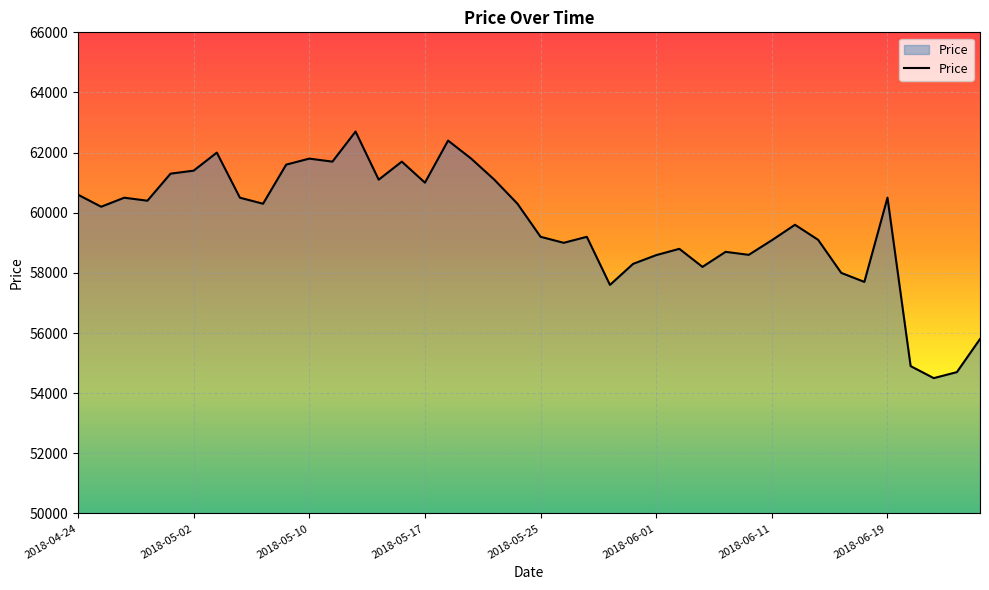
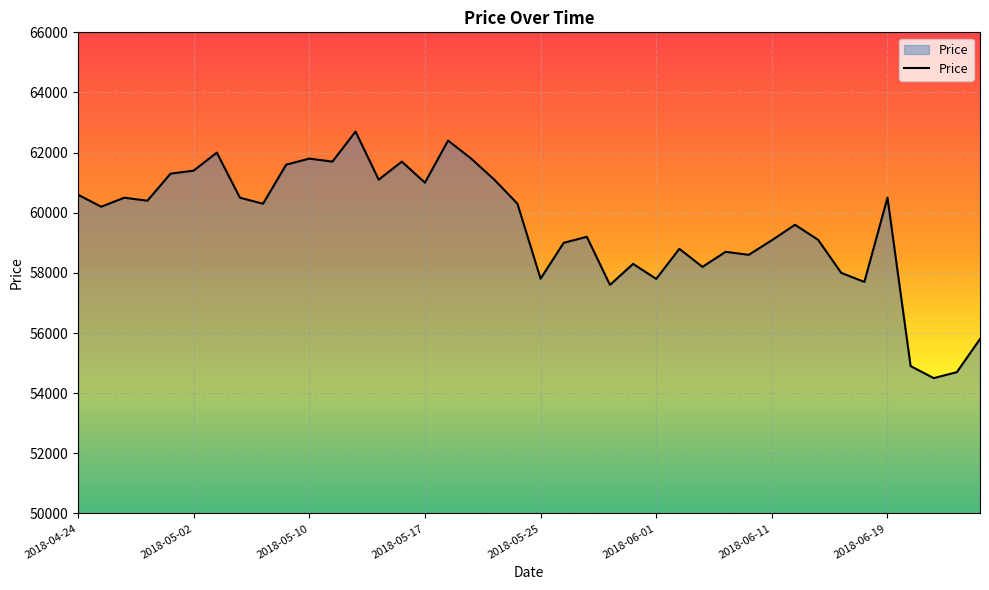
  {
    "2018-04-24": 60600,
    "2018-05-02": 61400,
    "2018-05-10": 61800,
    "2018-05-17": 61000,
-   "2018-05-25": 59200,
-   "2018-06-01": 58600,
+   "2018-05-25": 57800,
+   "2018-06-01": 57800,
    "2018-06-11": 59100,
    "2018-06-19": 60500
  }
